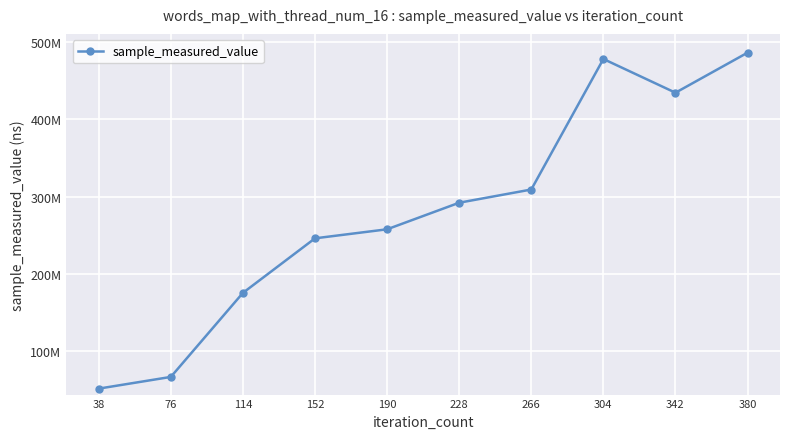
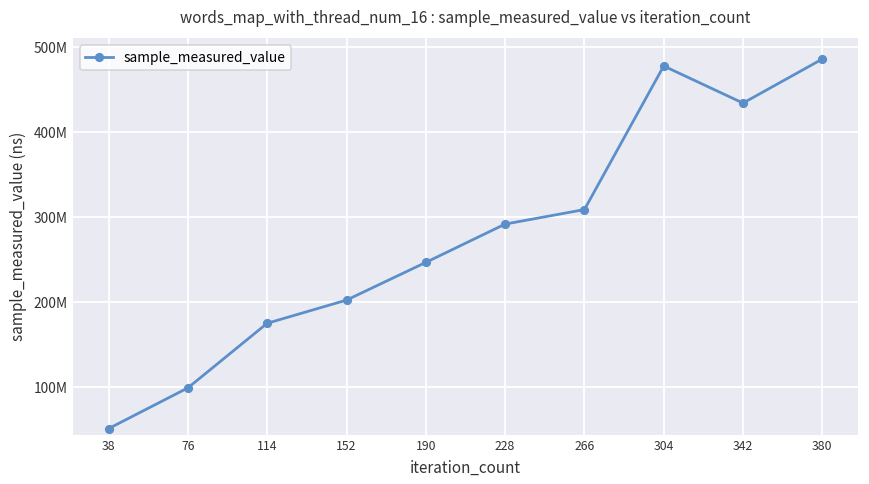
  {
    "38": 50000000,
-   "76": 70000000,
+   "76": 100000000,
    "114": 180000000,
-   "152": 250000000,
-   "190": 260000000,
+   "152": 200000000,
+   "190": 250000000,
    "228": 290000000,
    "266": 310000000,
    "304": 480000000,
    "342": 430000000,
    "380": 490000000
  }
